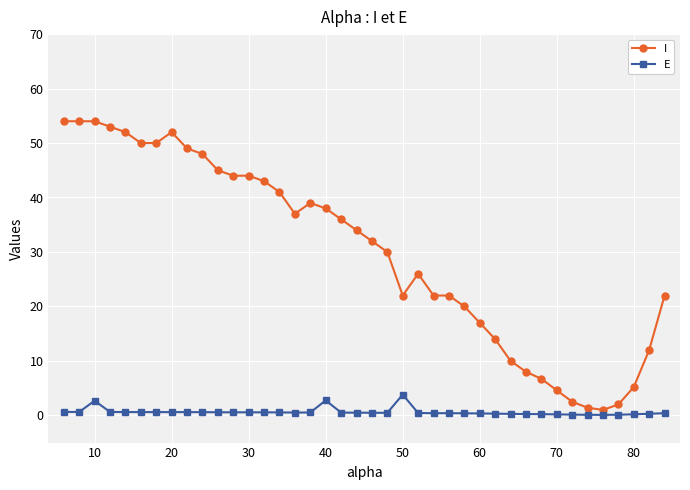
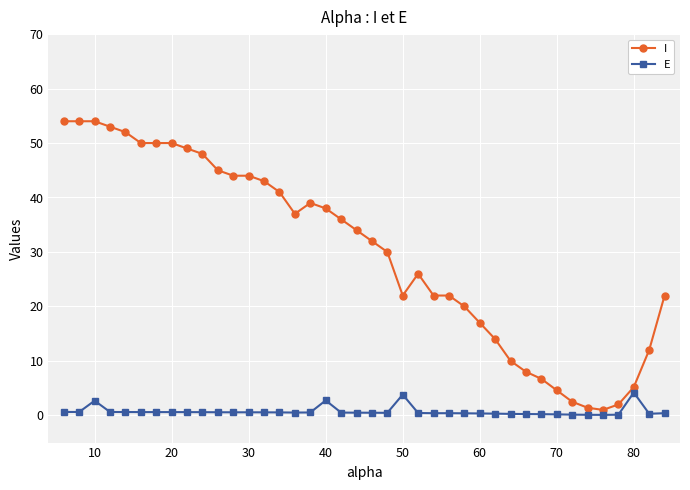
  {
    "I": {
      "10": 54,
-     "20": 52,
+     "20": 50,
      "30": 44,
      "40": 38,
      "50": 22,
      "60": 17,
      "70": 5,
      "80": 5
    },
    "E": {
      "10": 3,
      "20": 1,
      "30": 1,
      "40": 3,
      "50": 4,
      "60": 0,
      "70": 0,
-     "80": 0
+     "80": 4
    }
  }
